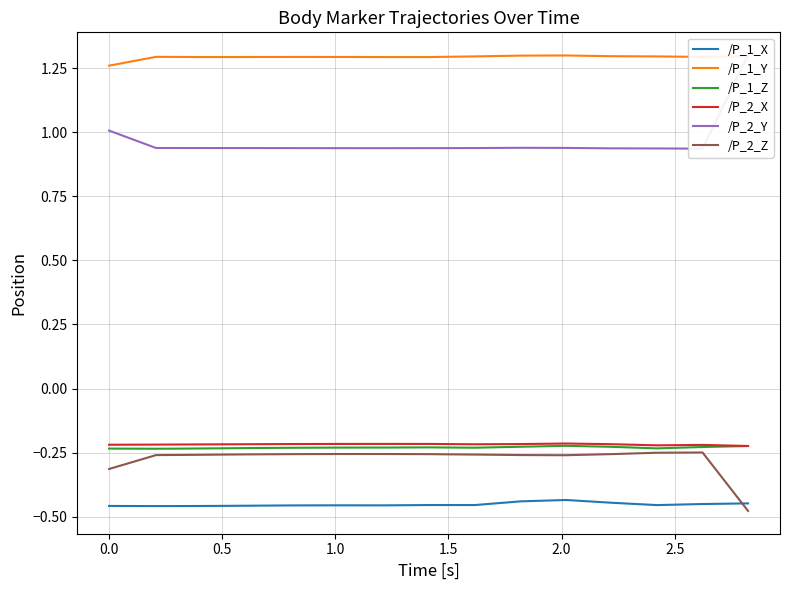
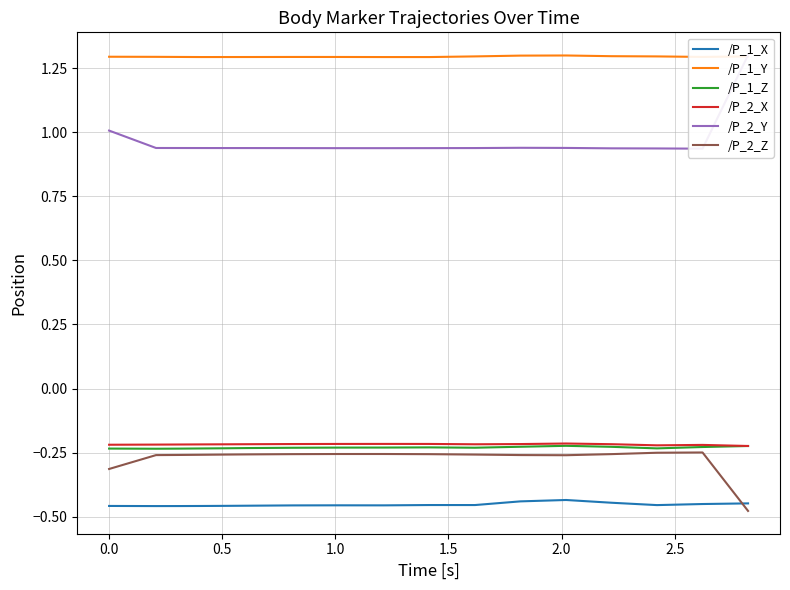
  {
    "/P_1_X": {
      "0.0": -0.46
    },
    "/P_1_Y": {
-     "0.0": 1.26
+     "0.0": 1.29
    },
    "/P_1_Z": {
      "0.0": -0.23
    },
    "/P_2_X": {
      "0.0": -0.22
    },
    "/P_2_Y": {
      "0.0": 1.01
    },
    "/P_2_Z": {
      "0.0": -0.31
    }
  }
